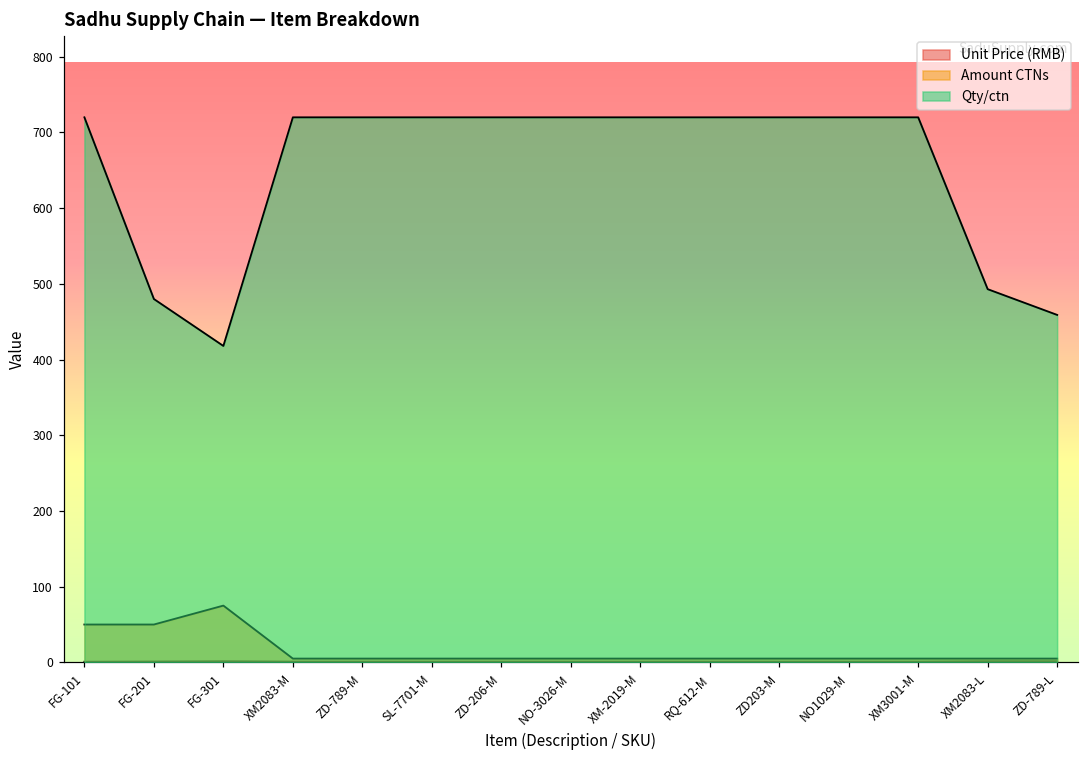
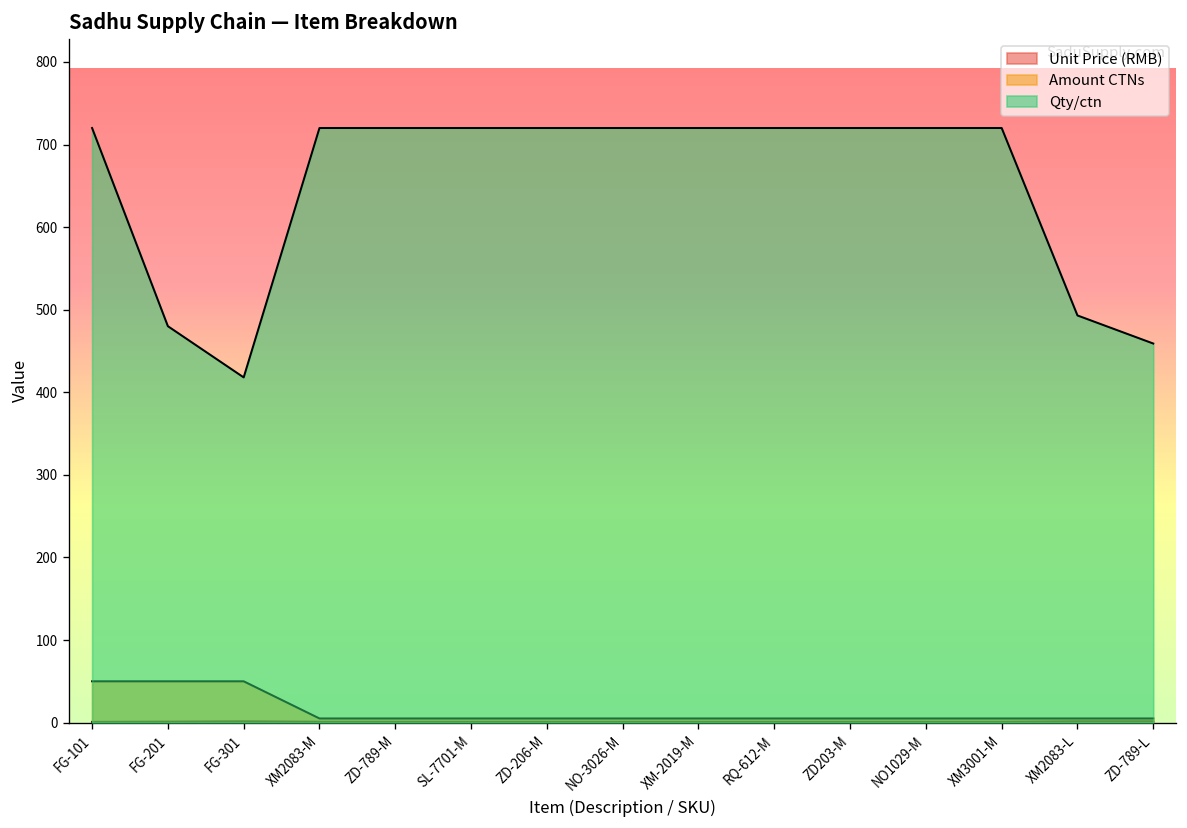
  {
    "Unit Price (RMB)": {
      "FG-101": 0,
      "FG-201": 0,
      "FG-301": 0,
      "XM2083-M": 0,
      "ZD-789-M": 0,
      "SL-7701-M": 0,
      "ZD-206-M": 0,
      "NO-3026-M": 0,
      "XM-2019-M": 0,
      "RQ-612-M": 0,
      "ZD203-M": 0,
      "NO1029-M": 0,
      "XM3001-M": 0
    },
    "Amount CTNs": {
      "FG-101": 50,
      "FG-201": 50,
-     "FG-301": 80,
+     "FG-301": 50,
      "XM2083-M": 10,
      "ZD-789-M": 10,
      "SL-7701-M": 10,
      "ZD-206-M": 10,
      "NO-3026-M": 10,
      "XM-2019-M": 10,
      "RQ-612-M": 10,
      "ZD203-M": 10,
      "NO1029-M": 10,
      "XM3001-M": 10
    },
    "Qty/ctn": {
      "FG-101": 720,
      "FG-201": 480,
      "FG-301": 420,
      "XM2083-M": 720,
      "ZD-789-M": 720,
      "SL-7701-M": 720,
      "ZD-206-M": 720,
      "NO-3026-M": 720,
      "XM-2019-M": 720,
      "RQ-612-M": 720,
      "ZD203-M": 720,
      "NO1029-M": 720,
      "XM3001-M": 720,
      "XM2083-L": 490,
      "ZD-789-L": 460
    }
  }
